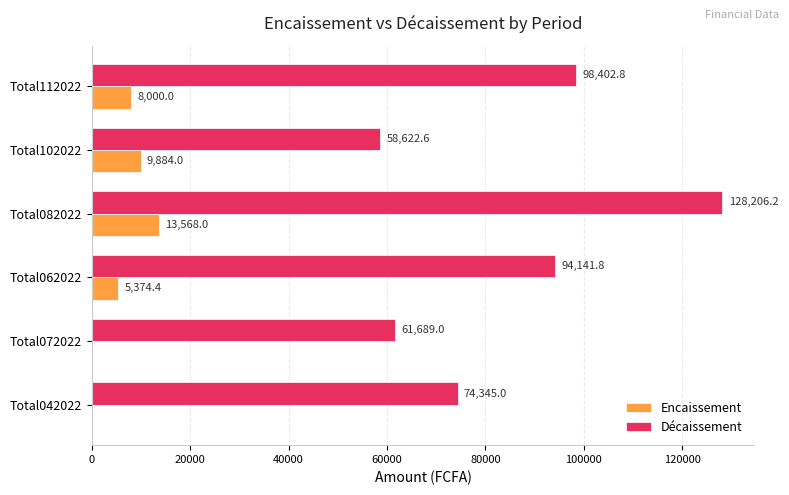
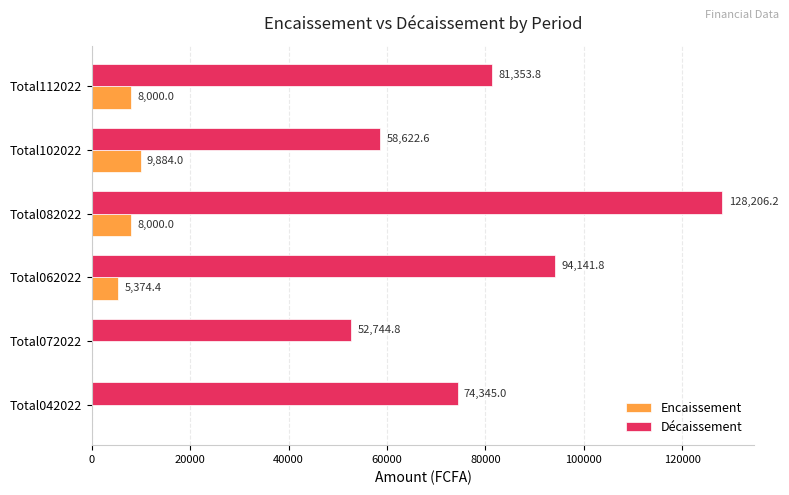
  {
    "Encaissement": {
      "Total112022": "8,000.0",
      "Total102022": "9,884.0",
-     "Total082022": "13,568.0",
+     "Total082022": "8,000.0",
      "Total062022": "5,374.4"
    },
    "Décaissement": {
-     "Total112022": "98,402.8",
+     "Total112022": "81,353.8",
      "Total102022": "58,622.6",
      "Total082022": "128,206.2",
      "Total062022": "94,141.8",
-     "Total072022": "61,689.0",
+     "Total072022": "52,744.8",
      "Total042022": "74,345.0"
    }
  }
